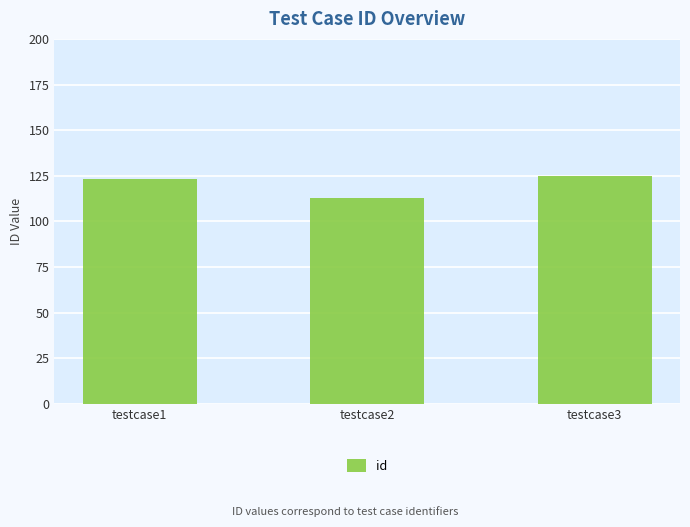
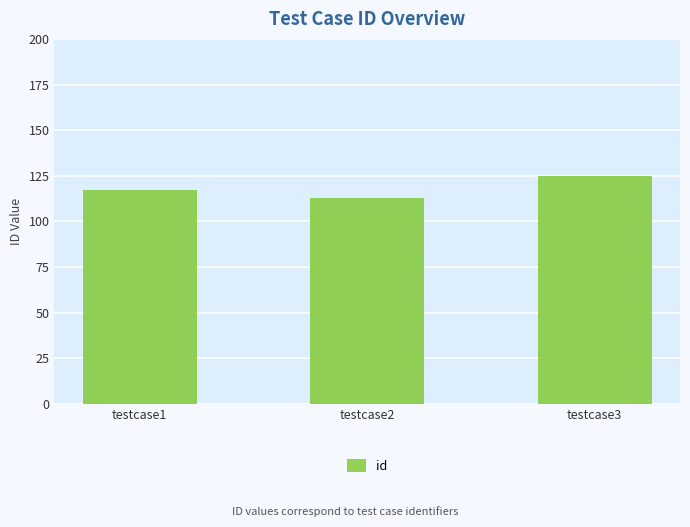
  {
-   "testcase1": 123,
+   "testcase1": 117,
    "testcase2": 113,
    "testcase3": 125
  }
